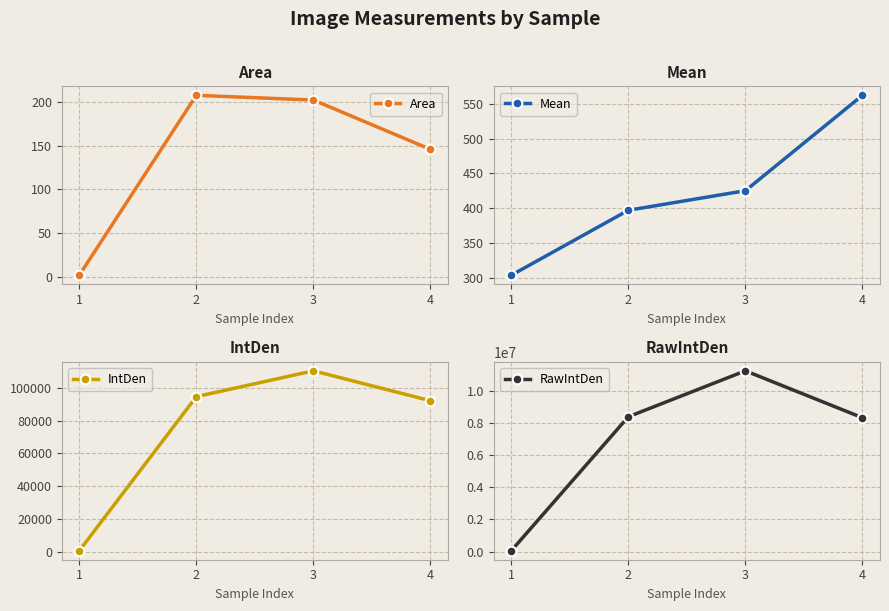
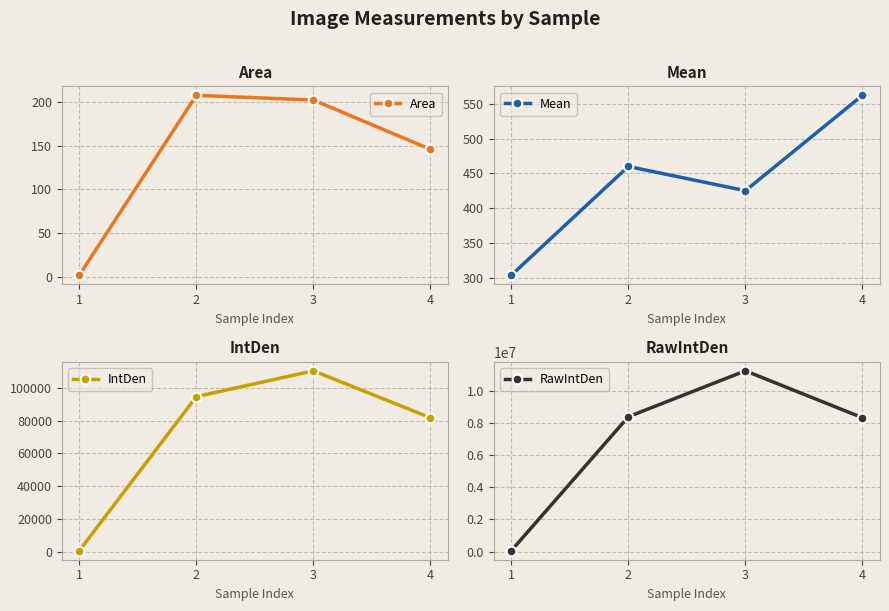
  {
    "Area": {
      "1": 0,
      "2": 210,
      "3": 200,
      "4": 150
    },
    "Mean": {
      "1": 300,
-     "2": 400,
+     "2": 460,
      "3": 430,
      "4": 560
    },
    "IntDen": {
      "1": 0,
      "2": 95000,
      "3": 111000,
-     "4": 92000
+     "4": 82000
    },
    "RawIntDen": {
      "1": 100000,
      "2": 8400000,
      "3": 11200000,
      "4": 8300000
    }
  }
